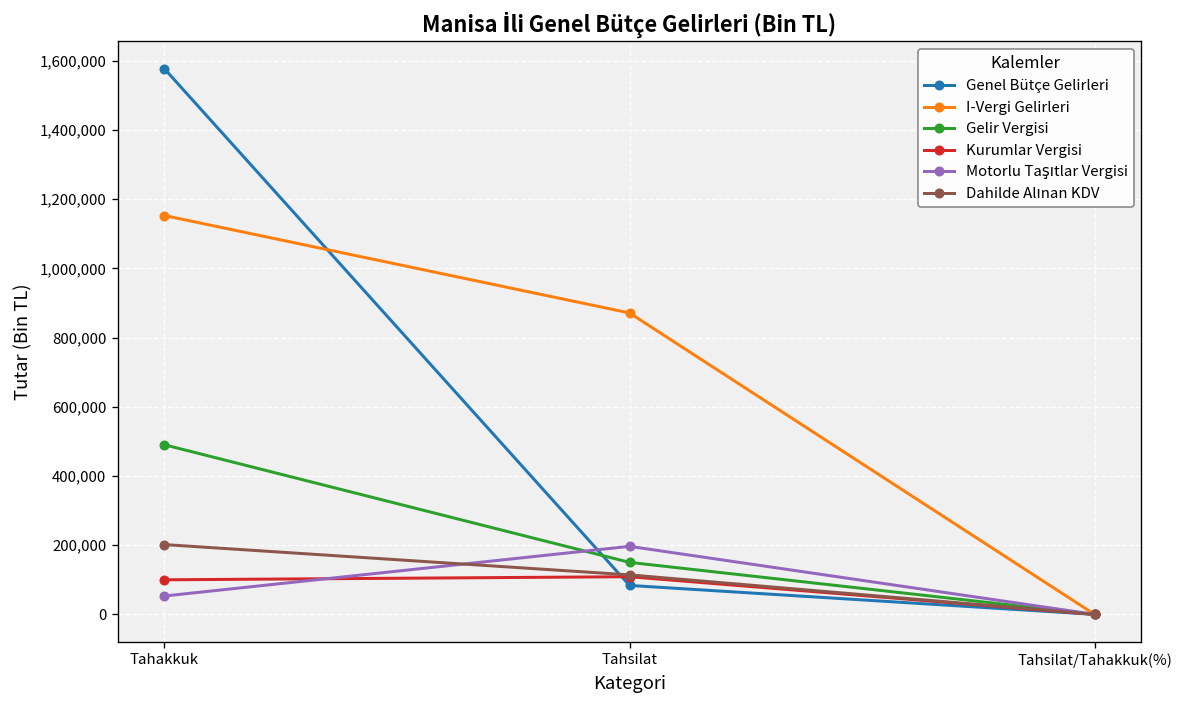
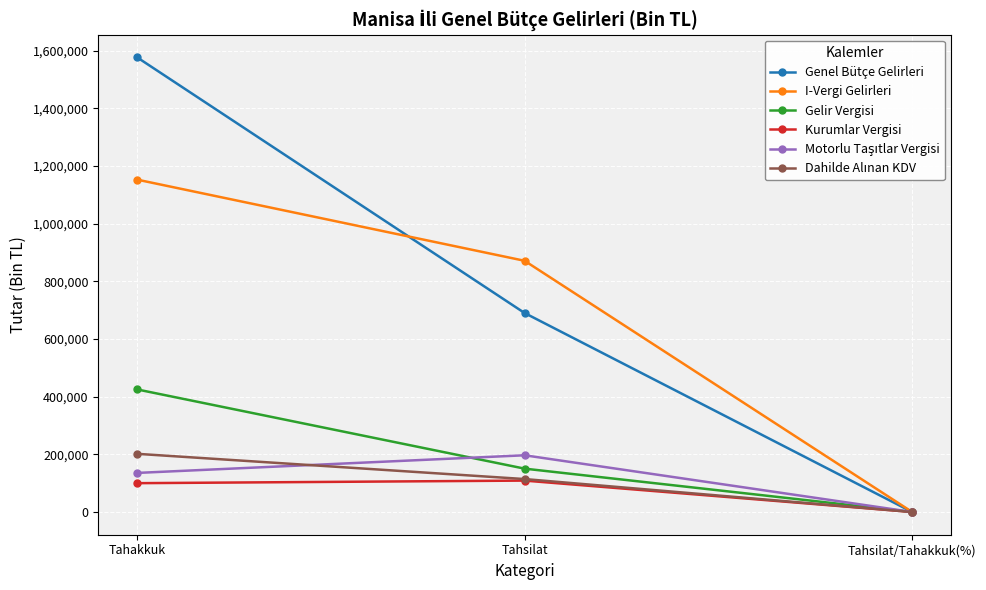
  {
    "Genel Bütçe Gelirleri": {
      "Tahakkuk": "1,580,000",
-     "Tahsilat": "80,000"
+     "Tahsilat": "690,000"
    },
    "I-Vergi Gelirleri": {
      "Tahakkuk": "1,150,000",
      "Tahsilat": "870,000"
    },
    "Gelir Vergisi": {
-     "Tahakkuk": "490,000",
+     "Tahakkuk": "430,000",
      "Tahsilat": "150,000"
    },
    "Kurumlar Vergisi": {
      "Tahakkuk": "100,000"
    },
    "Motorlu Taşıtlar Vergisi": {
-     "Tahakkuk": "50,000",
+     "Tahakkuk": "140,000",
      "Tahsilat": "200,000"
    },
    "Dahilde Alınan KDV": {
      "Tahakkuk": "200,000"
    }
  }
